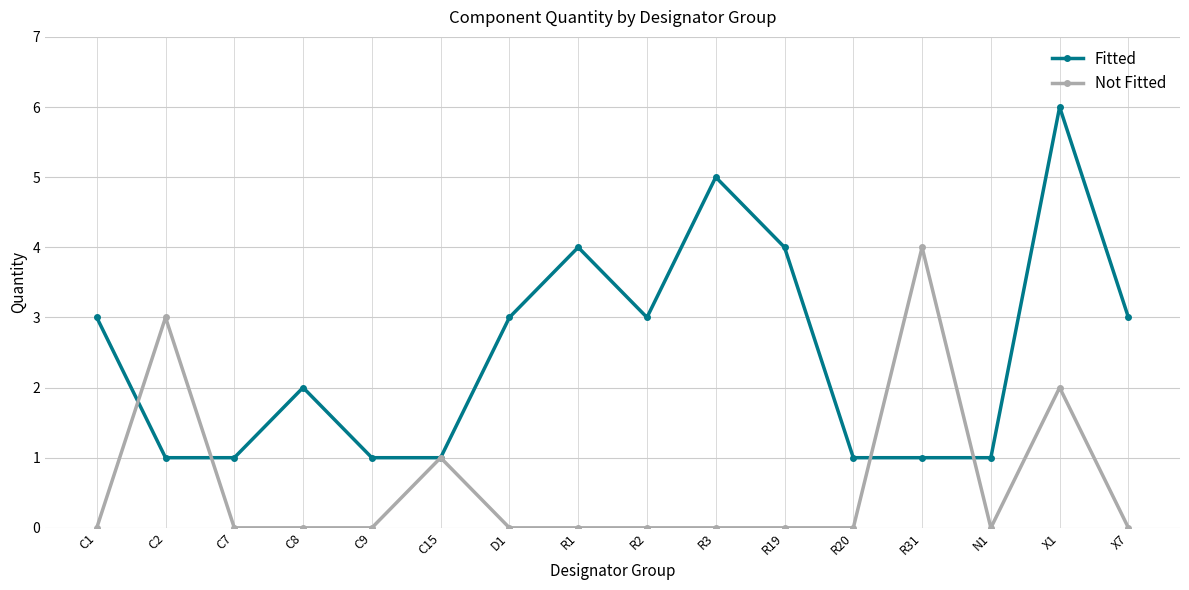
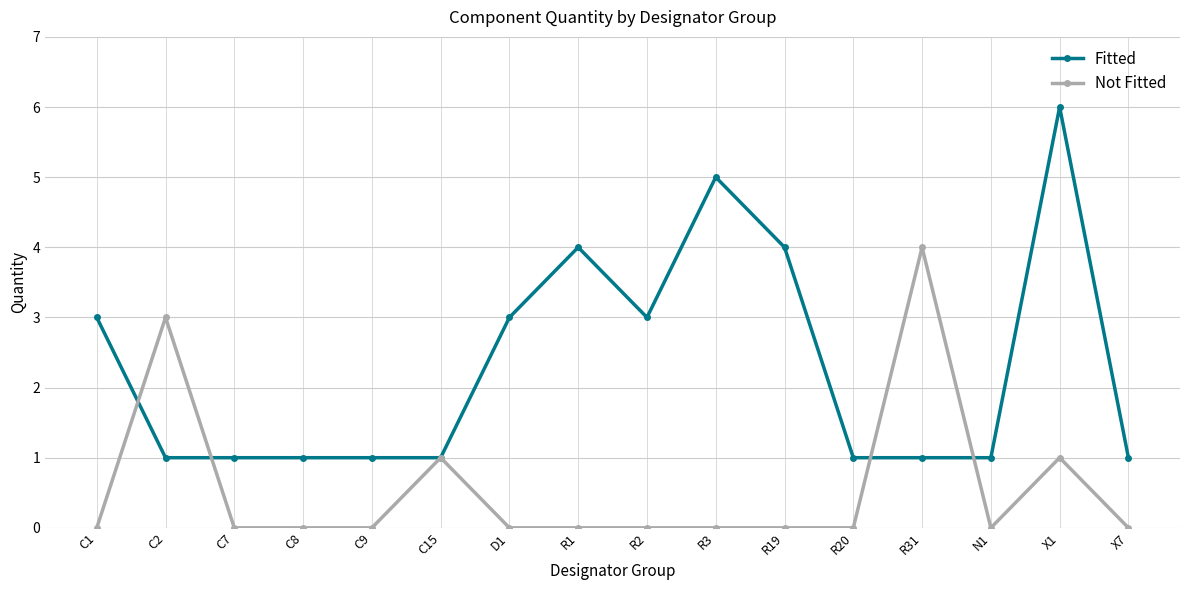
  {
    "Fitted": {
      "C1": 3,
      "C2": 1,
      "C7": 1,
-     "C8": 2,
+     "C8": 1,
      "C9": 1,
      "D1": 3,
      "R1": 4,
      "R2": 3,
      "R3": 5,
      "R19": 4,
      "R20": 1,
      "R31": 1,
      "N1": 1,
      "X1": 6,
-     "X7": 3
+     "X7": 1
    },
    "Not Fitted": {
      "C1": 0,
      "C2": 3,
      "C7": 0,
      "C8": 0,
      "C9": 0,
      "D1": 0,
      "R1": 0,
      "R2": 0,
      "R3": 0,
      "R19": 0,
      "R20": 0,
      "R31": 4,
      "N1": 0,
-     "X1": 2,
+     "X1": 1,
      "X7": 0
    }
  }
